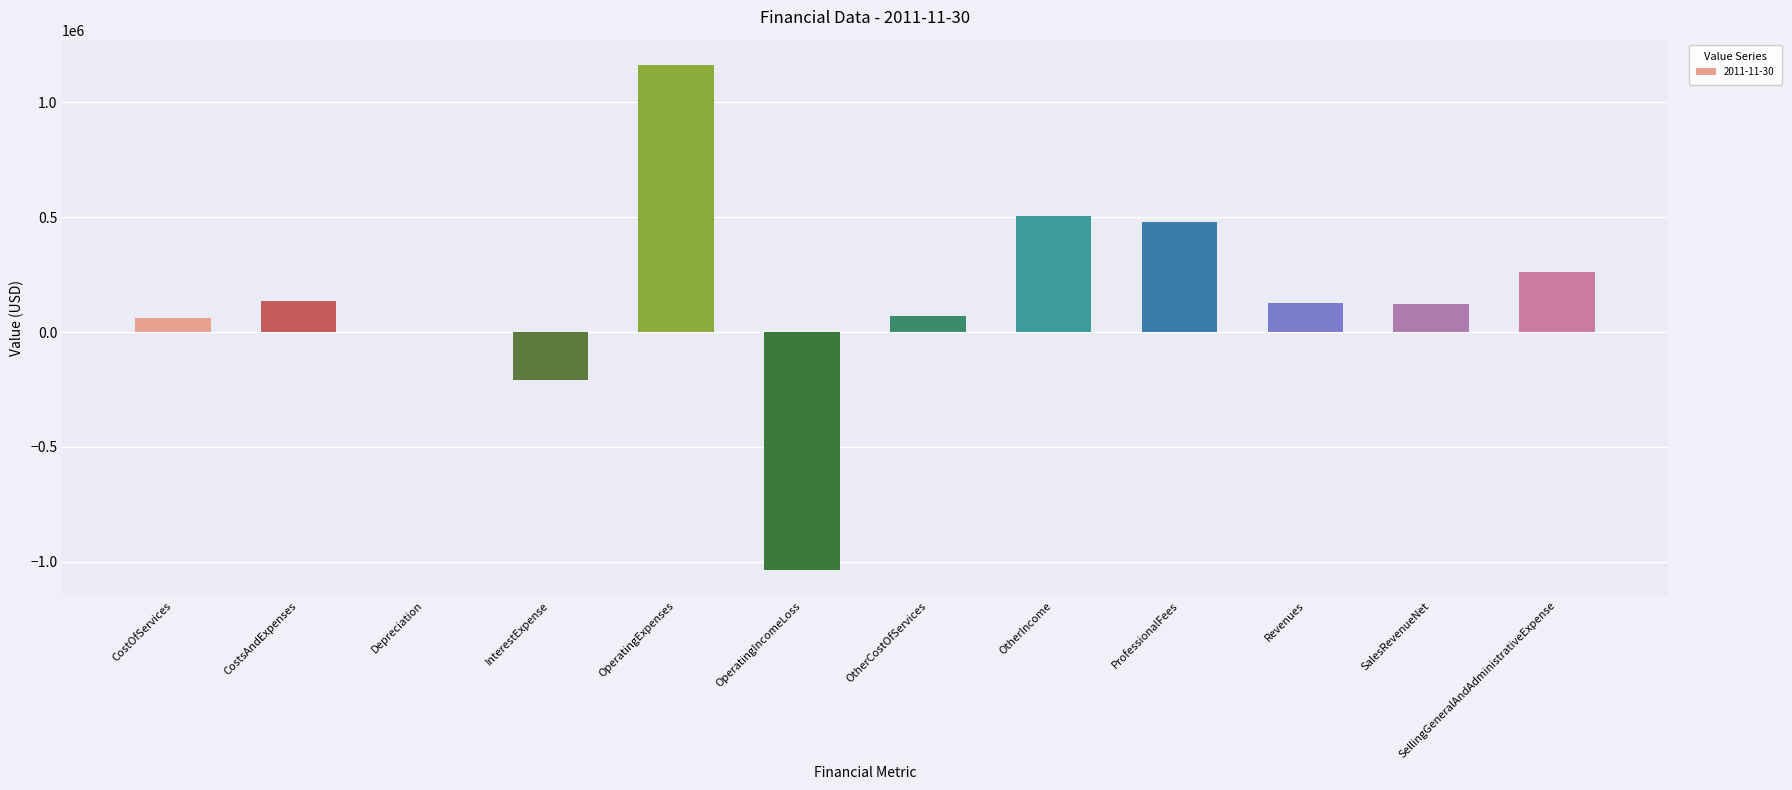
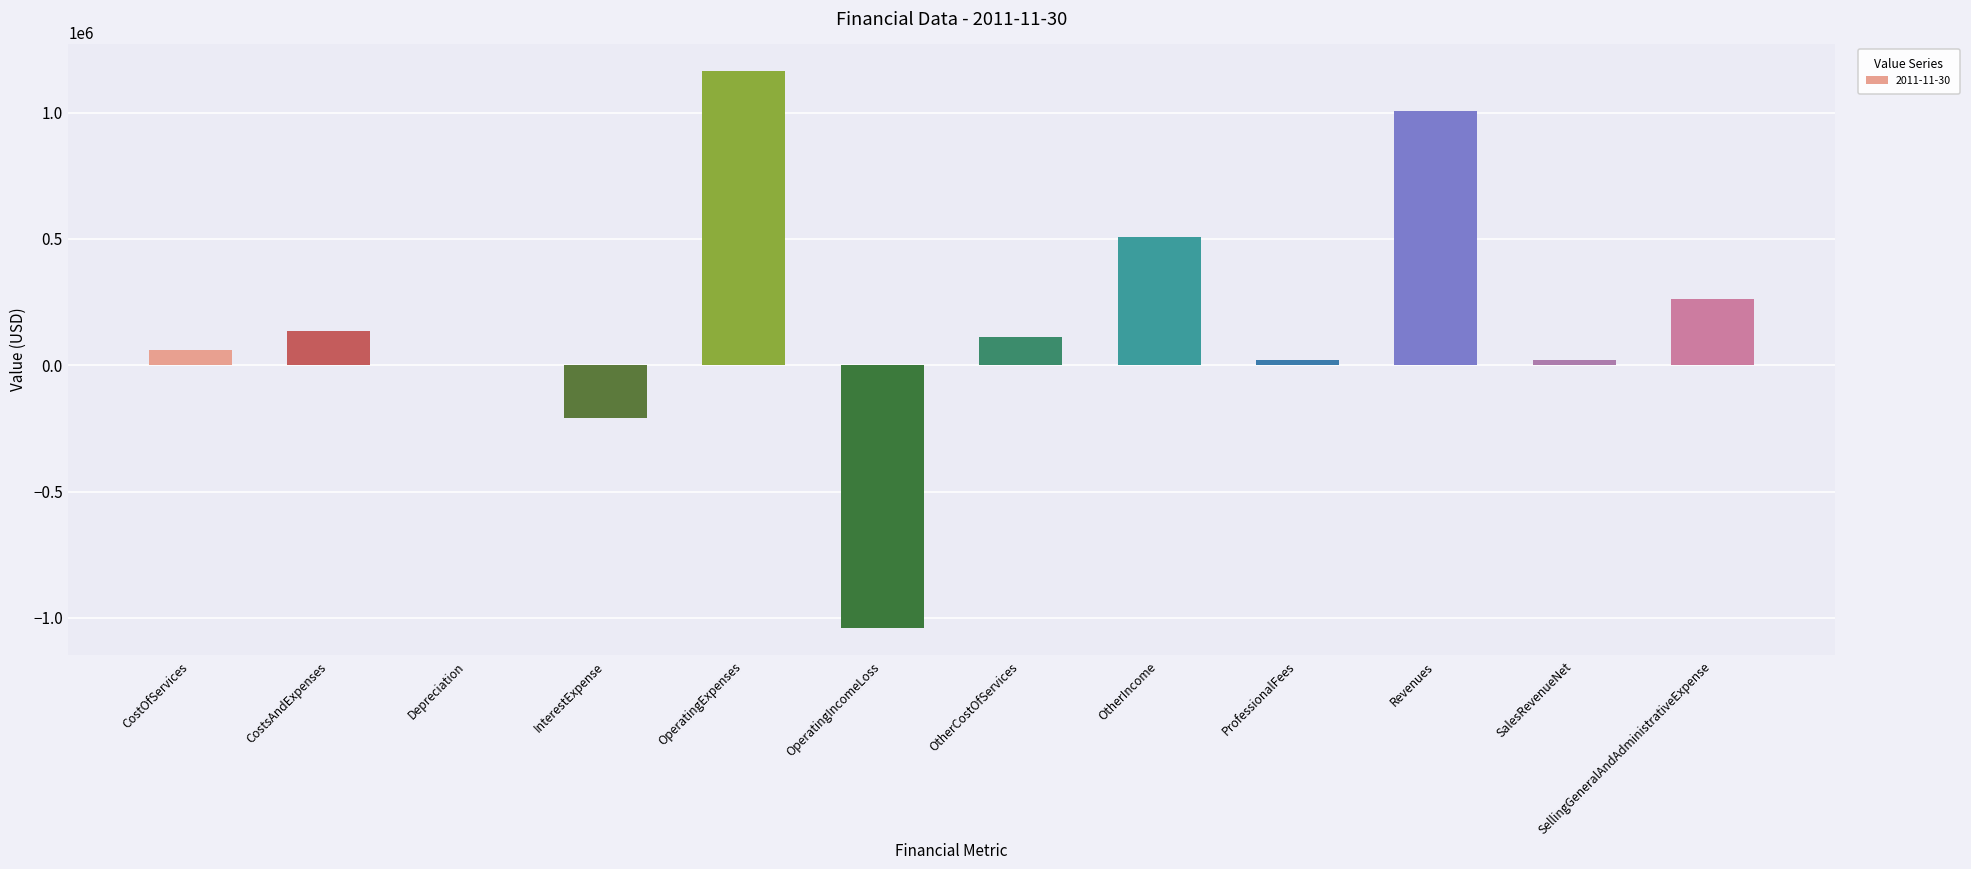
  {
    "CostOfServices": 60000,
    "CostsAndExpenses": 130000,
    "InterestExpense": -210000,
    "OperatingExpenses": 1160000,
    "OperatingIncomeLoss": -1040000,
-   "OtherCostOfServices": 70000,
+   "OtherCostOfServices": 110000,
    "OtherIncome": 510000,
-   "ProfessionalFees": 480000,
-   "Revenues": 120000,
-   "SalesRevenueNet": 120000,
+   "ProfessionalFees": 20000,
+   "Revenues": 1010000,
+   "SalesRevenueNet": 20000,
    "SellingGeneralAndAdministrativeExpense": 260000
  }
